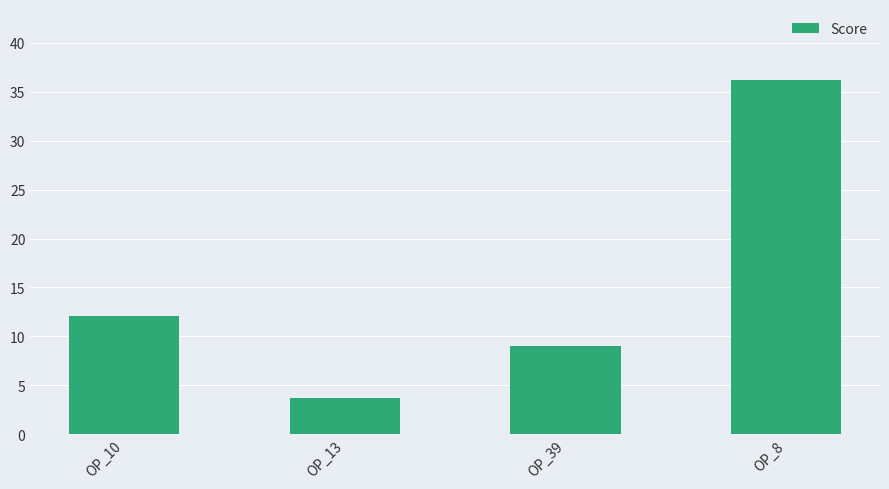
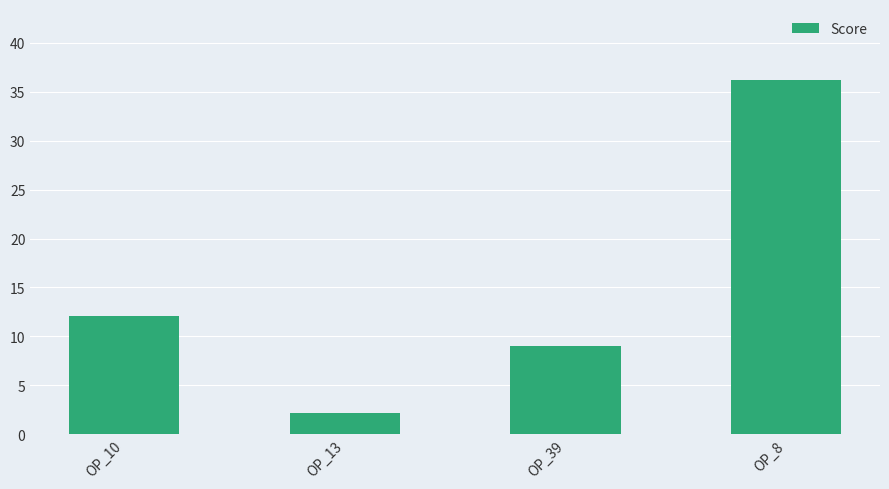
  {
    "OP_10": 12,
-   "OP_13": 4,
+   "OP_13": 2,
    "OP_39": 9,
    "OP_8": 36
  }
